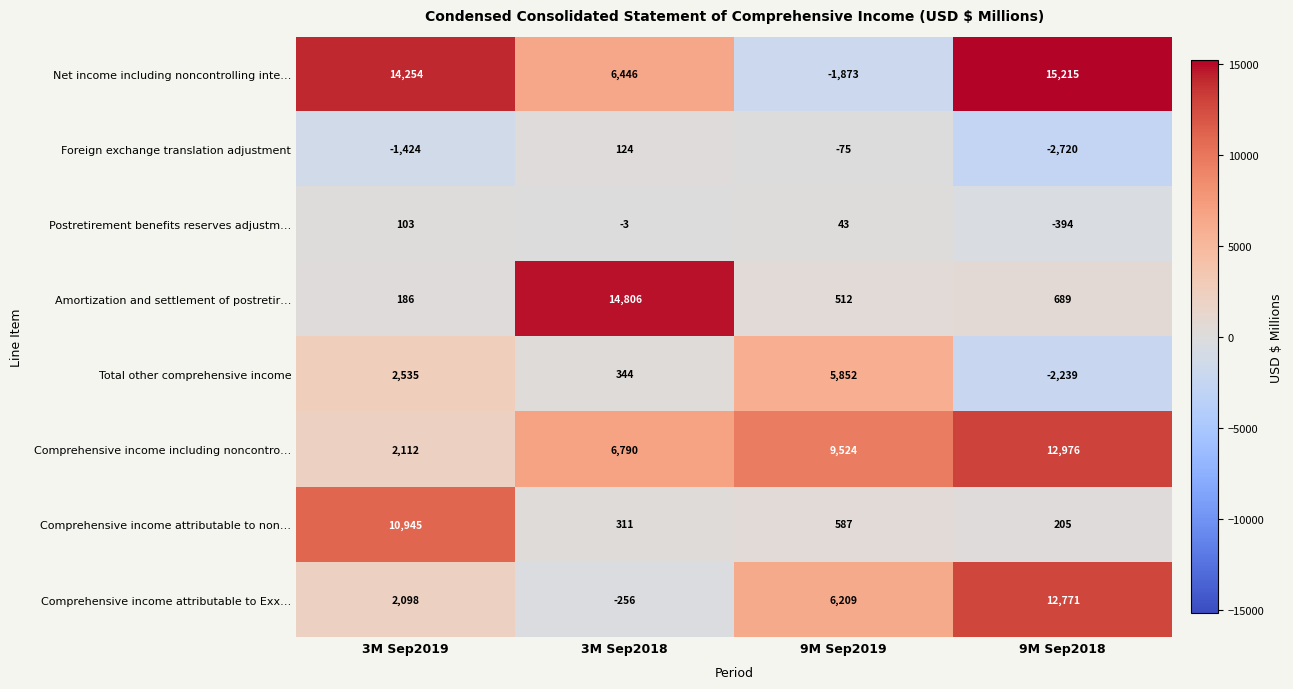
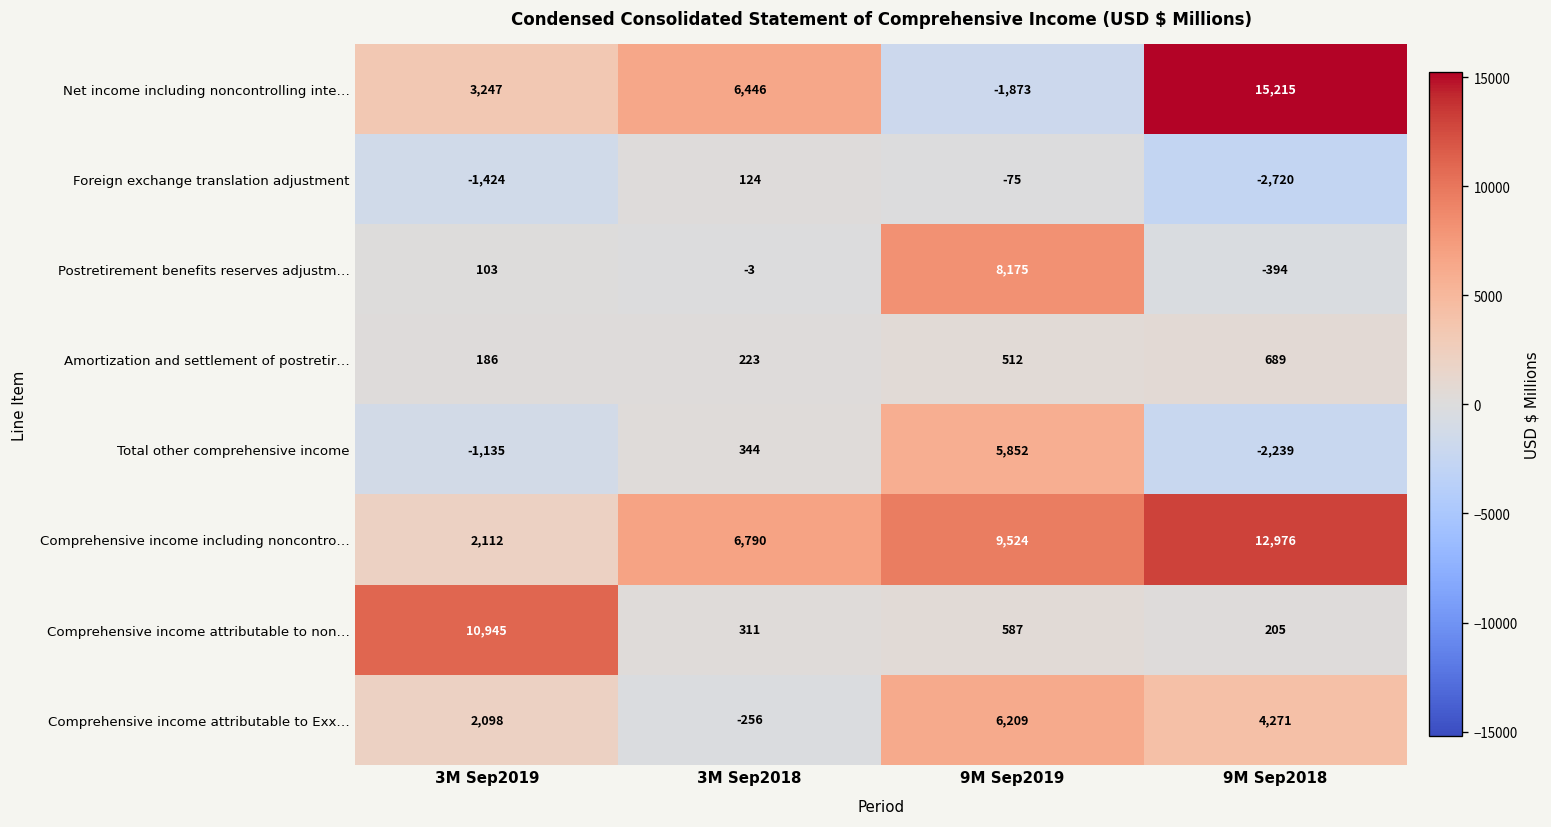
  {
    "Net income including noncontrolling inte…": {
-     "3M Sep2019": "14,254",
+     "3M Sep2019": "3,247",
      "3M Sep2018": "6,446",
      "9M Sep2019": "-1,873",
      "9M Sep2018": "15,215"
    },
    "Foreign exchange translation adjustment": {
      "3M Sep2019": "-1,424",
      "3M Sep2018": "124",
      "9M Sep2019": "-75",
      "9M Sep2018": "-2,720"
    },
    "Postretirement benefits reserves adjustm…": {
      "3M Sep2019": "103",
      "3M Sep2018": "-3",
-     "9M Sep2019": "43",
+     "9M Sep2019": "8,175",
      "9M Sep2018": "-394"
    },
    "Amortization and settlement of postretir…": {
      "3M Sep2019": "186",
-     "3M Sep2018": "14,806",
+     "3M Sep2018": "223",
      "9M Sep2019": "512",
      "9M Sep2018": "689"
    },
    "Total other comprehensive income": {
-     "3M Sep2019": "2,535",
+     "3M Sep2019": "-1,135",
      "3M Sep2018": "344",
      "9M Sep2019": "5,852",
      "9M Sep2018": "-2,239"
    },
    "Comprehensive income including noncontro…": {
      "3M Sep2019": "2,112",
      "3M Sep2018": "6,790",
      "9M Sep2019": "9,524",
      "9M Sep2018": "12,976"
    },
    "Comprehensive income attributable to non…": {
      "3M Sep2019": "10,945",
      "3M Sep2018": "311",
      "9M Sep2019": "587",
      "9M Sep2018": "205"
    },
    "Comprehensive income attributable to Exx…": {
      "3M Sep2019": "2,098",
      "3M Sep2018": "-256",
      "9M Sep2019": "6,209",
-     "9M Sep2018": "12,771"
+     "9M Sep2018": "4,271"
    }
  }
